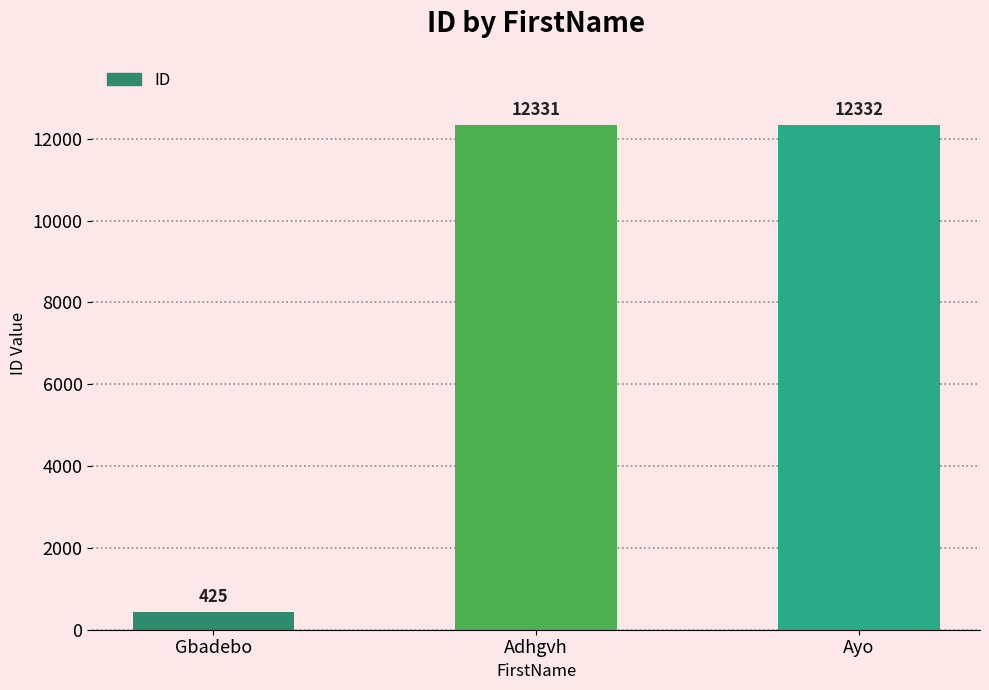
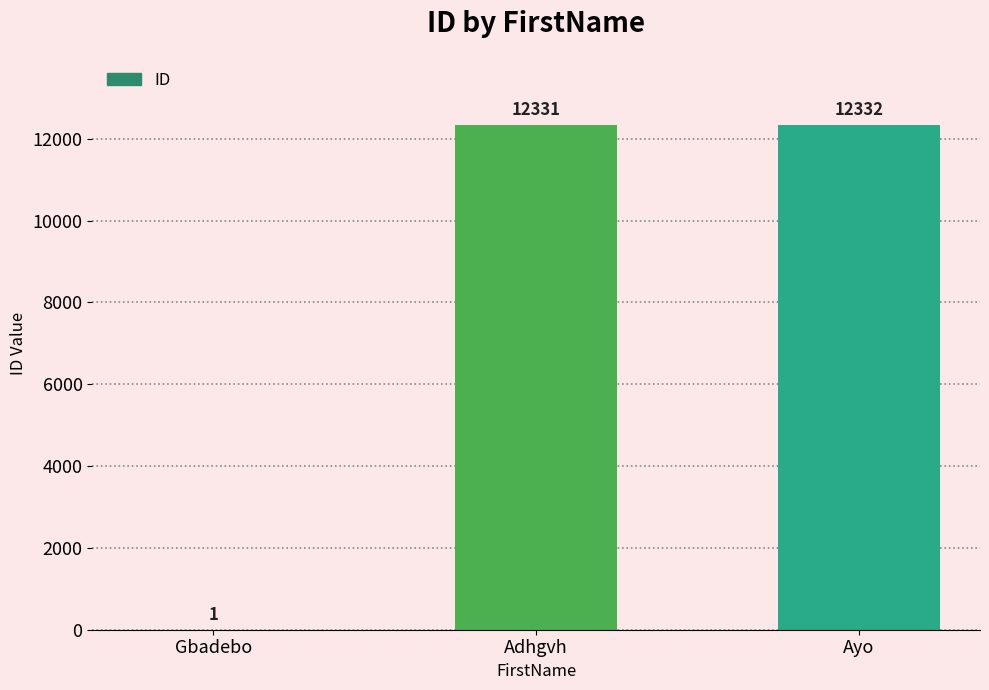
  {
-   "Gbadebo": 425,
+   "Gbadebo": 1,
    "Adhgvh": 12331,
    "Ayo": 12332
  }
